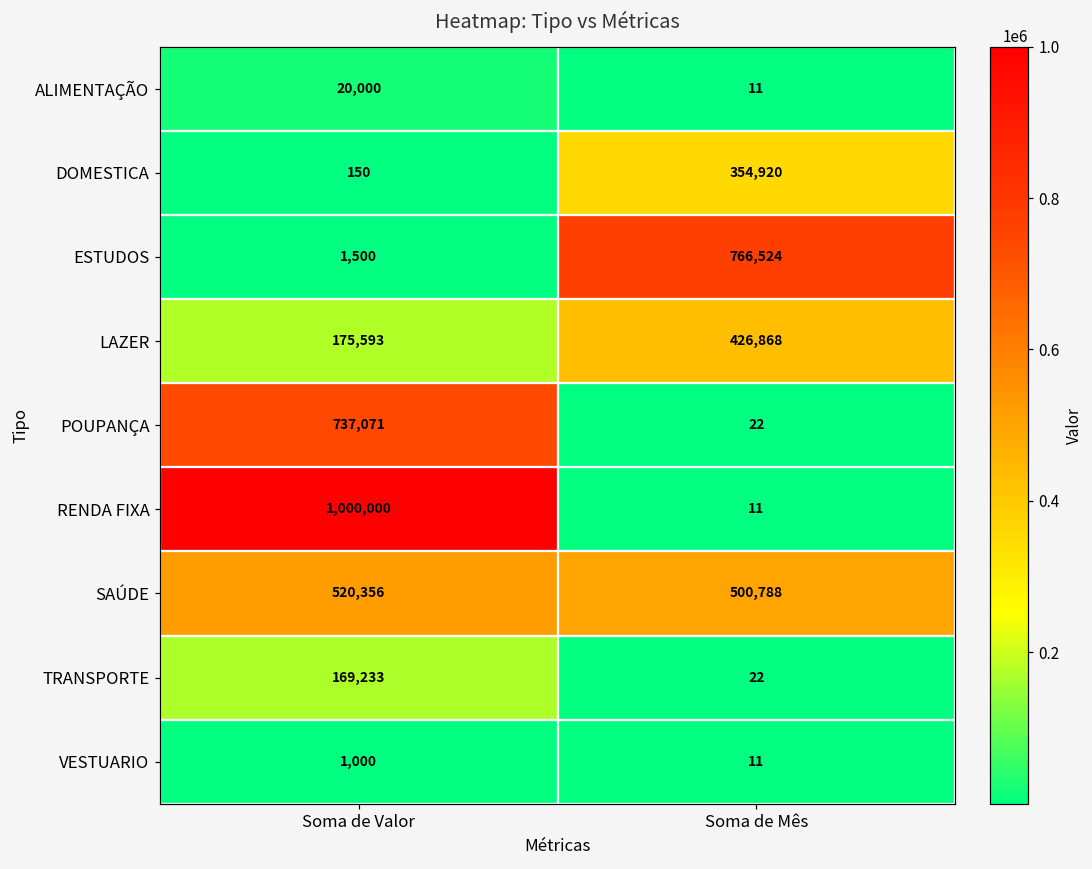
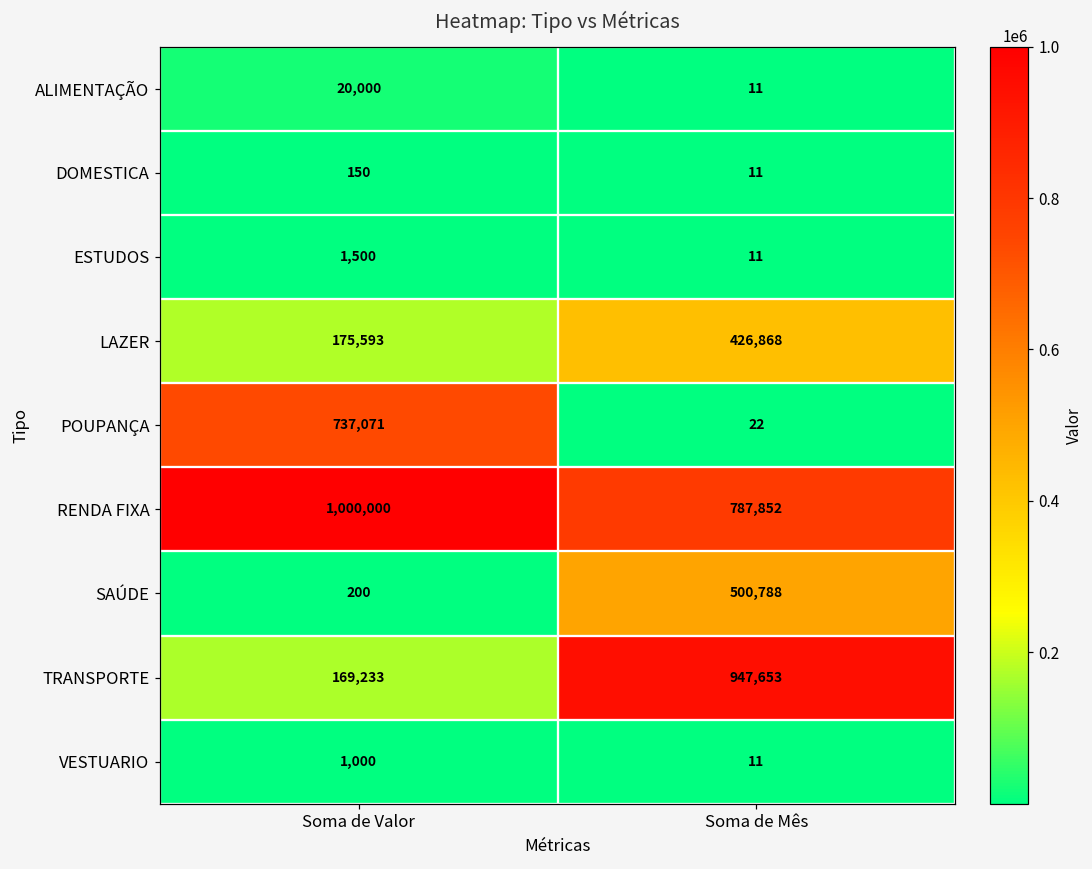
  {
    "ALIMENTAÇÃO": {
      "Soma de Valor": "20,000",
      "Soma de Mês": "11"
    },
    "DOMESTICA": {
      "Soma de Valor": "150",
-     "Soma de Mês": "354,920"
+     "Soma de Mês": "11"
    },
    "ESTUDOS": {
      "Soma de Valor": "1,500",
-     "Soma de Mês": "766,524"
+     "Soma de Mês": "11"
    },
    "LAZER": {
      "Soma de Valor": "175,593",
      "Soma de Mês": "426,868"
    },
    "POUPANÇA": {
      "Soma de Valor": "737,071",
      "Soma de Mês": "22"
    },
    "RENDA FIXA": {
      "Soma de Valor": "1,000,000",
-     "Soma de Mês": "11"
+     "Soma de Mês": "787,852"
    },
    "SAÚDE": {
-     "Soma de Valor": "520,356",
+     "Soma de Valor": "200",
      "Soma de Mês": "500,788"
    },
    "TRANSPORTE": {
      "Soma de Valor": "169,233",
-     "Soma de Mês": "22"
+     "Soma de Mês": "947,653"
    },
    "VESTUARIO": {
      "Soma de Valor": "1,000",
      "Soma de Mês": "11"
    }
  }
